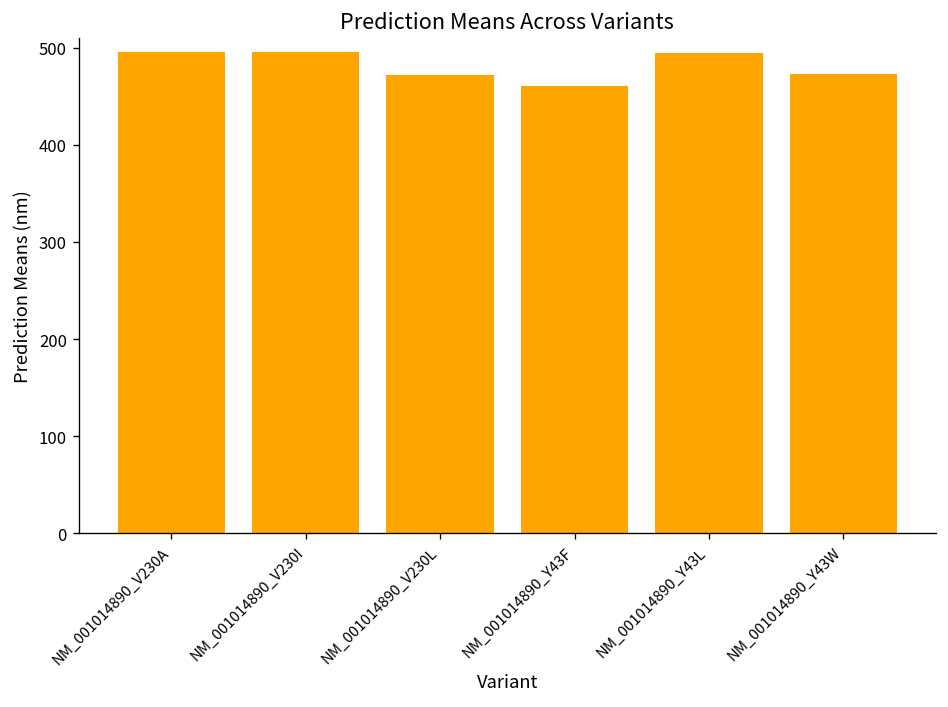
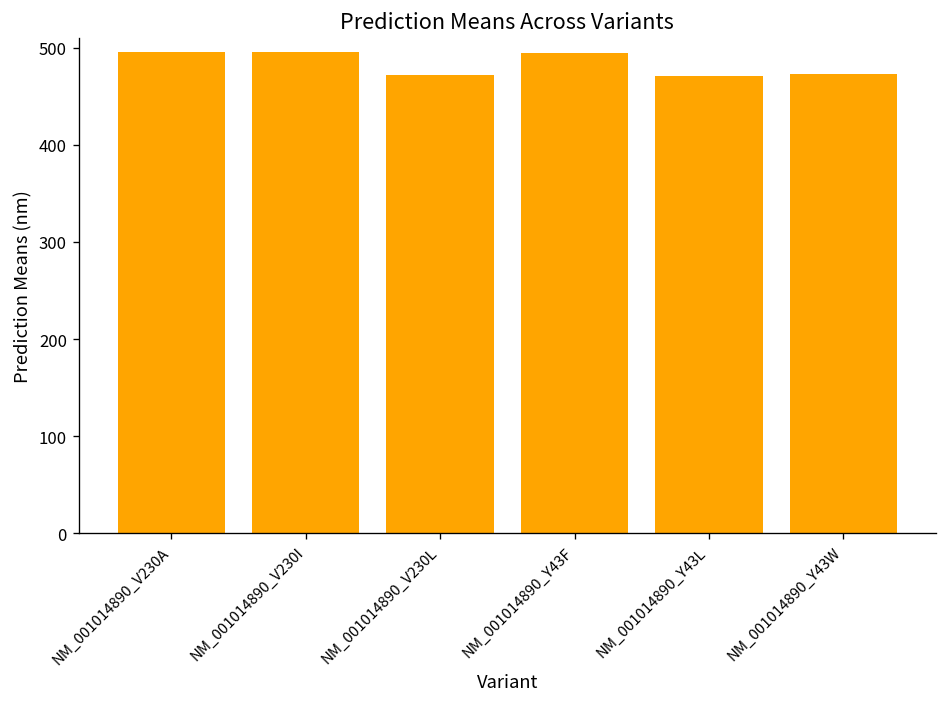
  {
    "NM_001014890_V230A": 500,
    "NM_001014890_V230I": 500,
    "NM_001014890_V230L": 470,
-   "NM_001014890_Y43F": 460,
-   "NM_001014890_Y43L": 490,
+   "NM_001014890_Y43F": 490,
+   "NM_001014890_Y43L": 470,
    "NM_001014890_Y43W": 470
  }
